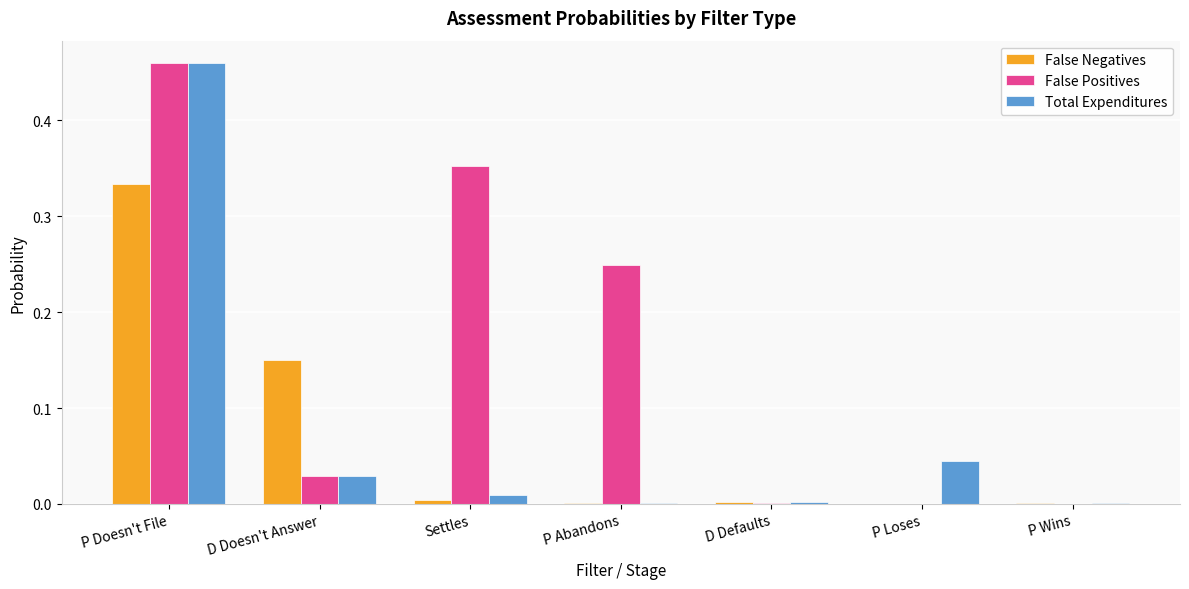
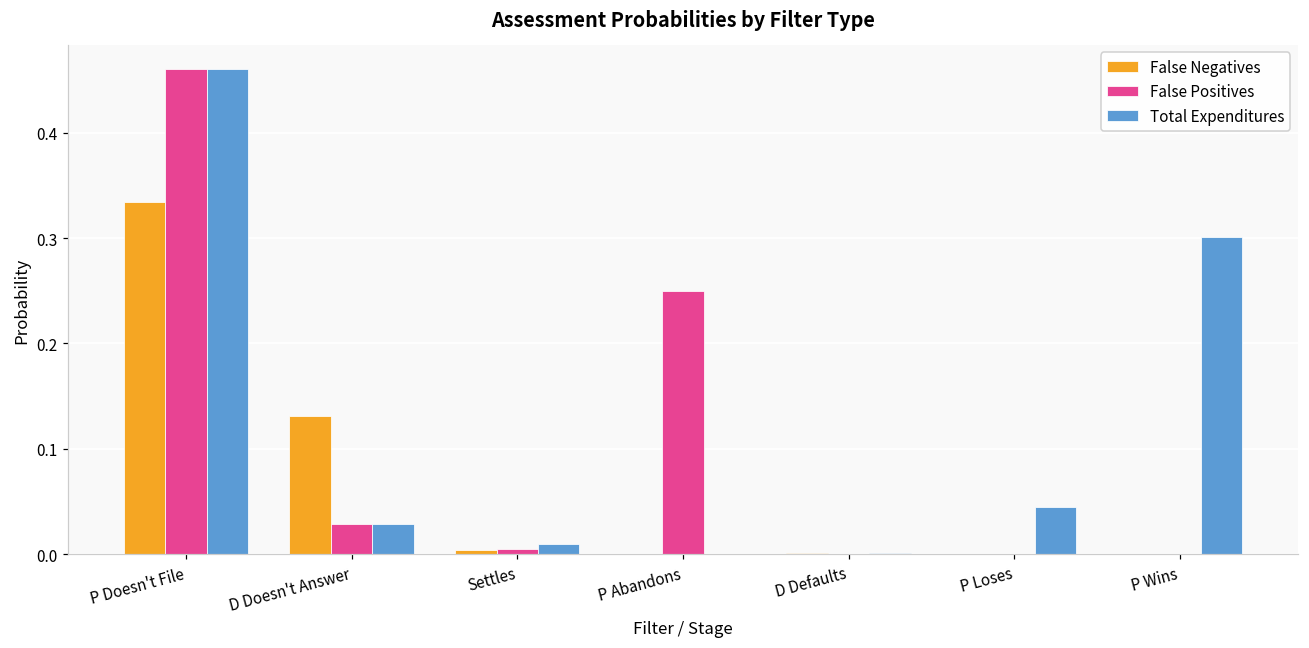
  {
    "False Negatives": {
      "P Doesn't File": 0.33,
-     "D Doesn't Answer": 0.15,
+     "D Doesn't Answer": 0.13,
      "Settles": 0.00
    },
    "False Positives": {
      "P Doesn't File": 0.46,
      "D Doesn't Answer": 0.03,
-     "Settles": 0.35,
+     "Settles": 0.01,
      "P Abandons": 0.25
    },
    "Total Expenditures": {
      "P Doesn't File": 0.46,
      "D Doesn't Answer": 0.03,
      "Settles": 0.01,
      "P Loses": 0.05,
-     "P Wins": 0.00
+     "P Wins": 0.30
    }
  }
